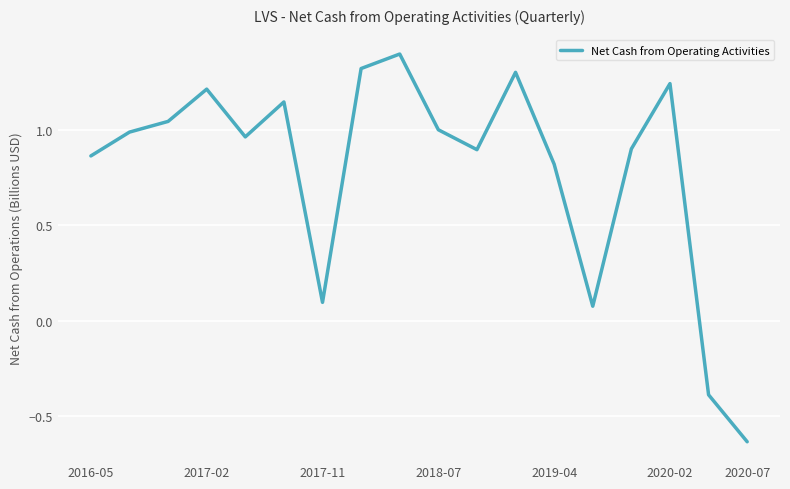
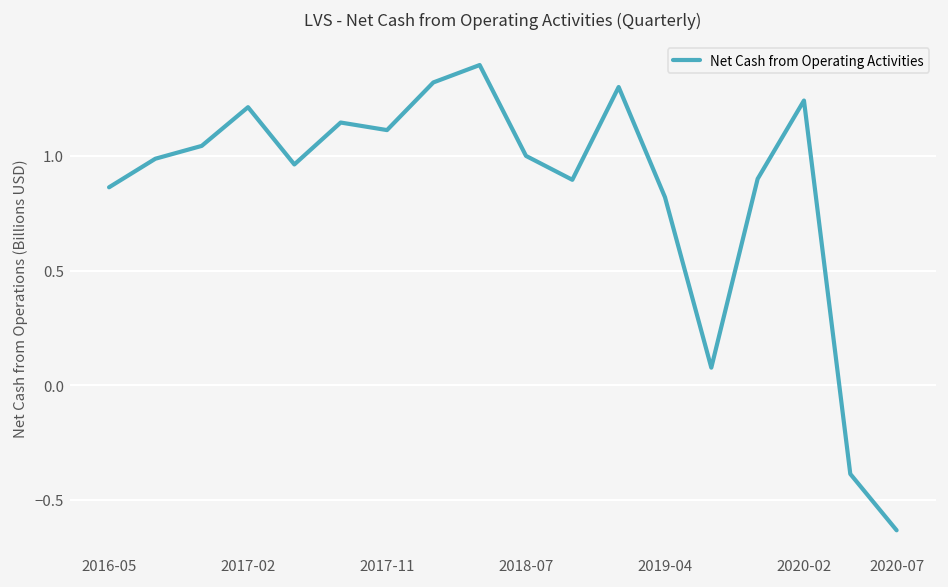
  {
    "2016-05": 0.86,
    "2017-02": 1.21,
-   "2017-11": 0.10,
+   "2017-11": 1.11,
    "2018-07": 1.00,
    "2019-04": 0.82,
    "2020-02": 1.24,
    "2020-07": -0.63
  }
